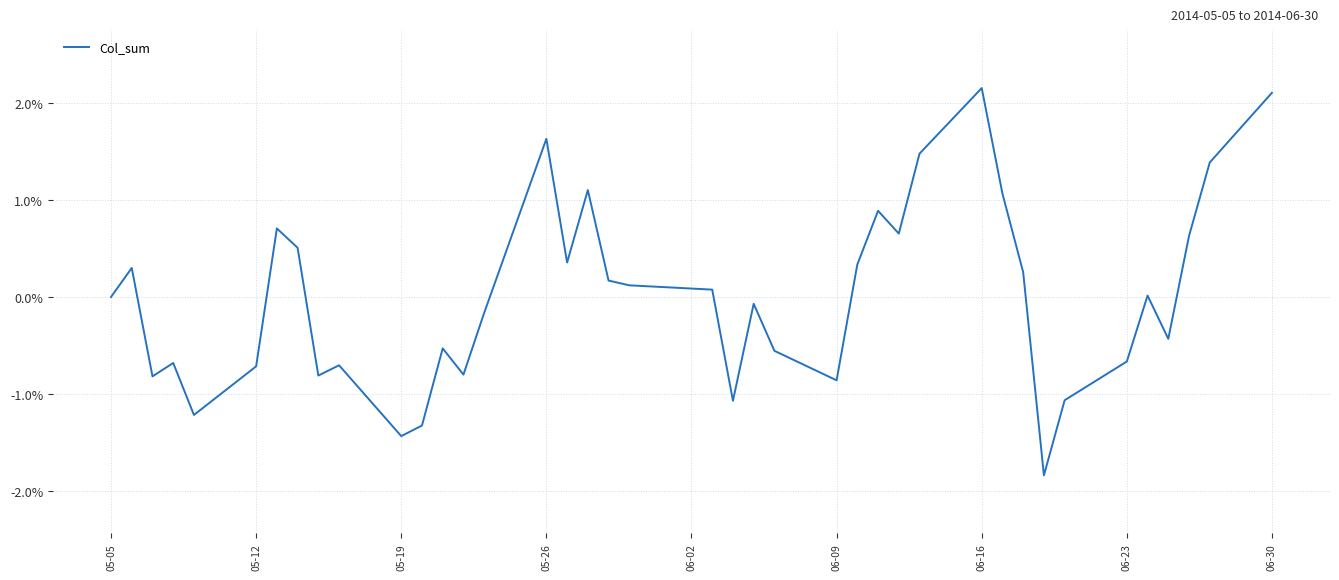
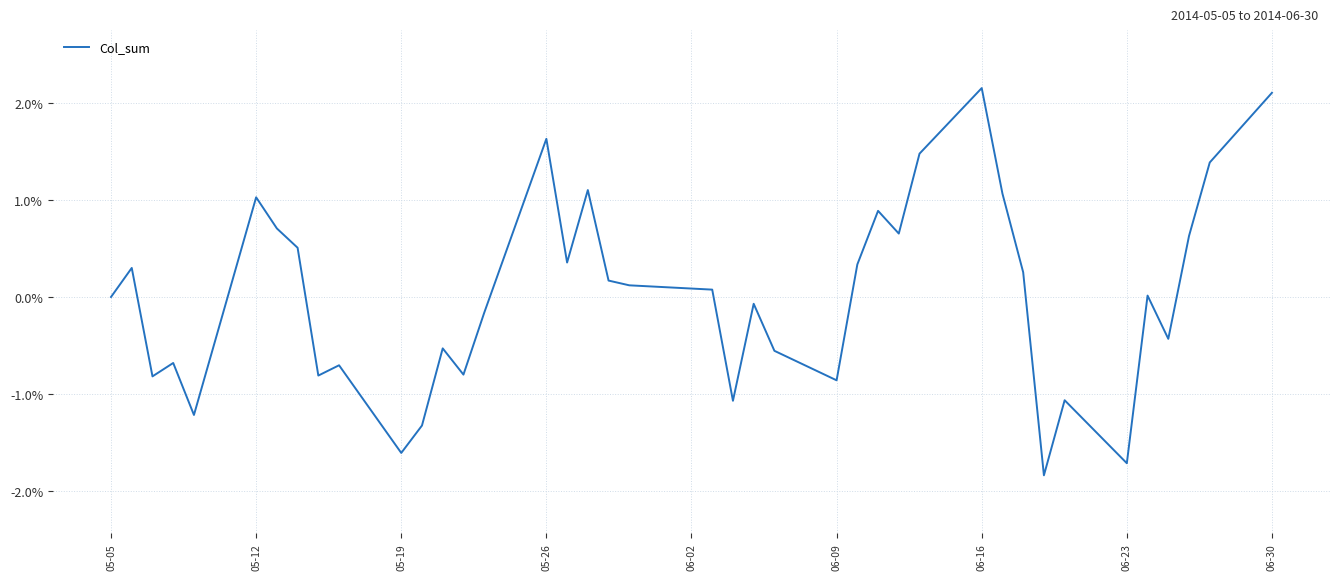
  {
    "05-05": "0.0%",
-   "05-12": "-0.7%",
-   "05-19": "-1.4%",
+   "05-12": "1.0%",
+   "05-19": "-1.6%",
    "05-26": "1.6%",
    "06-09": "-0.9%",
    "06-16": "2.2%",
-   "06-23": "-0.7%",
+   "06-23": "-1.7%",
    "06-30": "2.1%"
  }
